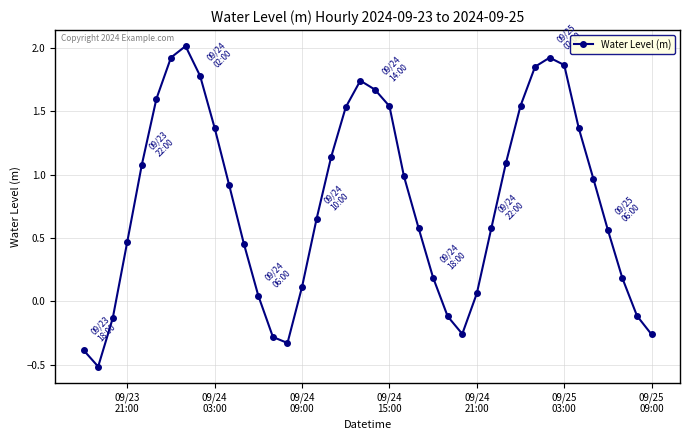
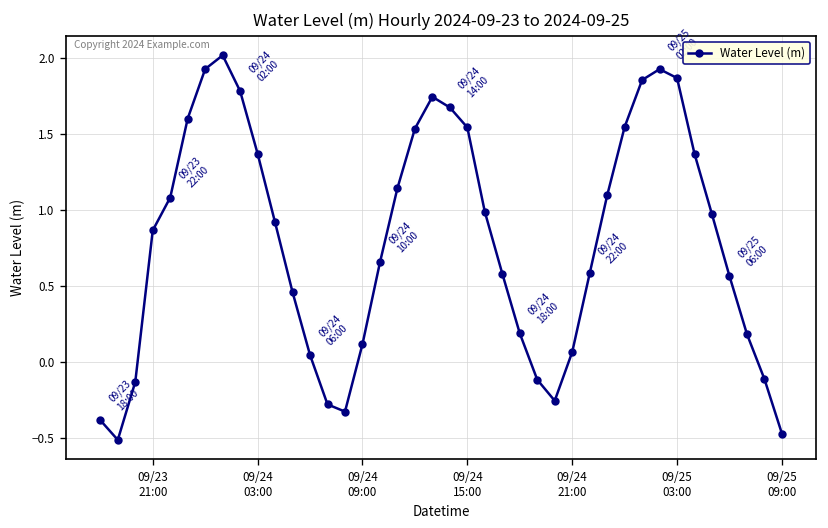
  {
-   "09/23 21:00": 0.47,
+   "09/23 21:00": 0.86,
    "09/24 03:00": 1.37,
    "09/24 15:00": 1.54,
    "09/24 21:00": 0.06,
-   "09/25 09:00": -0.26
+   "09/25 09:00": -0.47
  }
